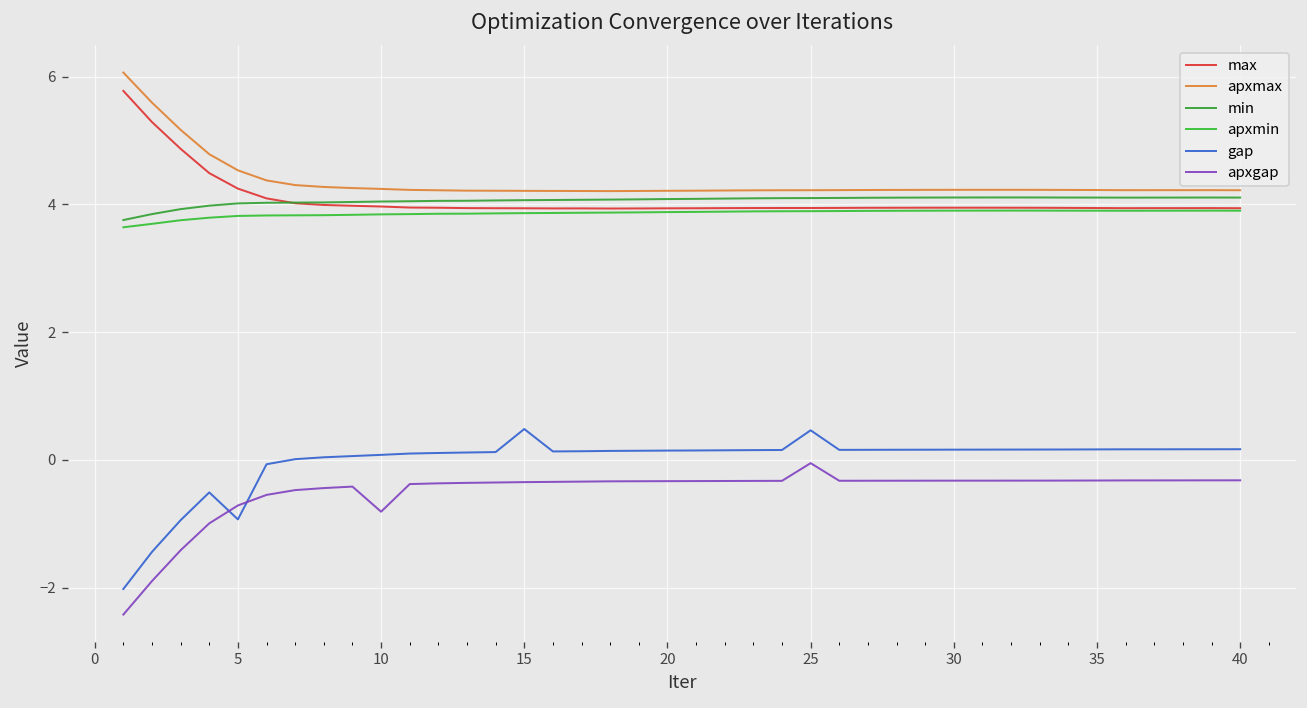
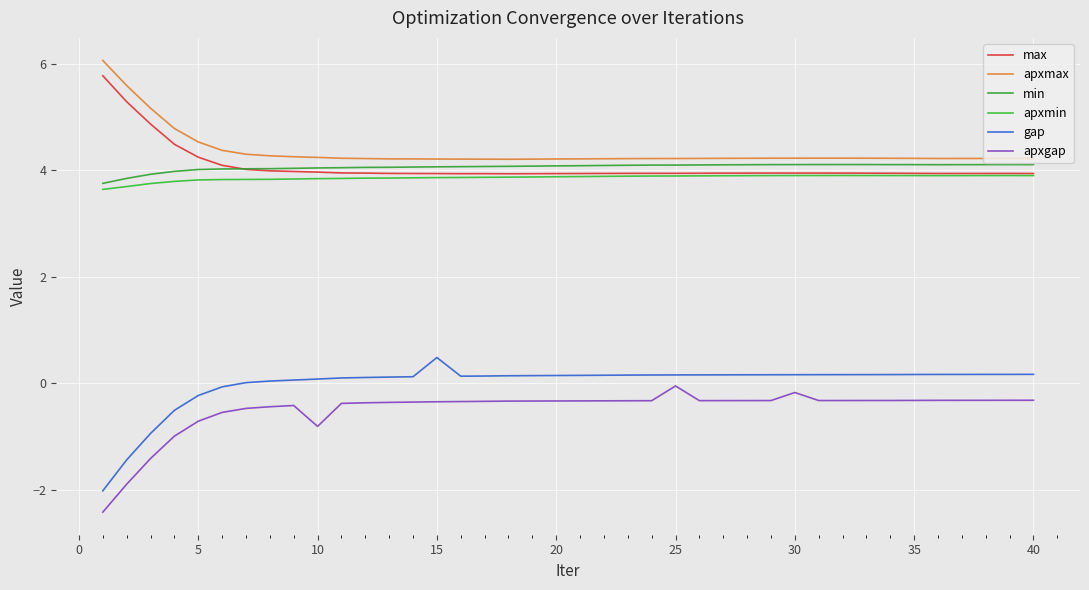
  {
    "max": {
      "5": 4.2,
      "10": 4.0,
      "15": 3.9,
      "20": 3.9,
      "25": 3.9
    },
    "apxmax": {
      "5": 4.5,
      "10": 4.2,
      "15": 4.2,
      "20": 4.2,
      "25": 4.2,
      "30": 4.2,
      "35": 4.2
    },
    "gap": {
-     "5": -0.9,
+     "5": -0.2,
      "10": 0.1,
      "15": 0.5,
      "20": 0.1,
-     "25": 0.5,
+     "25": 0.2,
      "30": 0.2,
      "35": 0.2,
      "40": 0.2
    },
    "apxgap": {
      "5": -0.7,
      "10": -0.8,
      "15": -0.3,
      "20": -0.3,
      "25": -0.1,
-     "30": -0.3,
+     "30": -0.2,
      "35": -0.3,
      "40": -0.3
    }
  }
